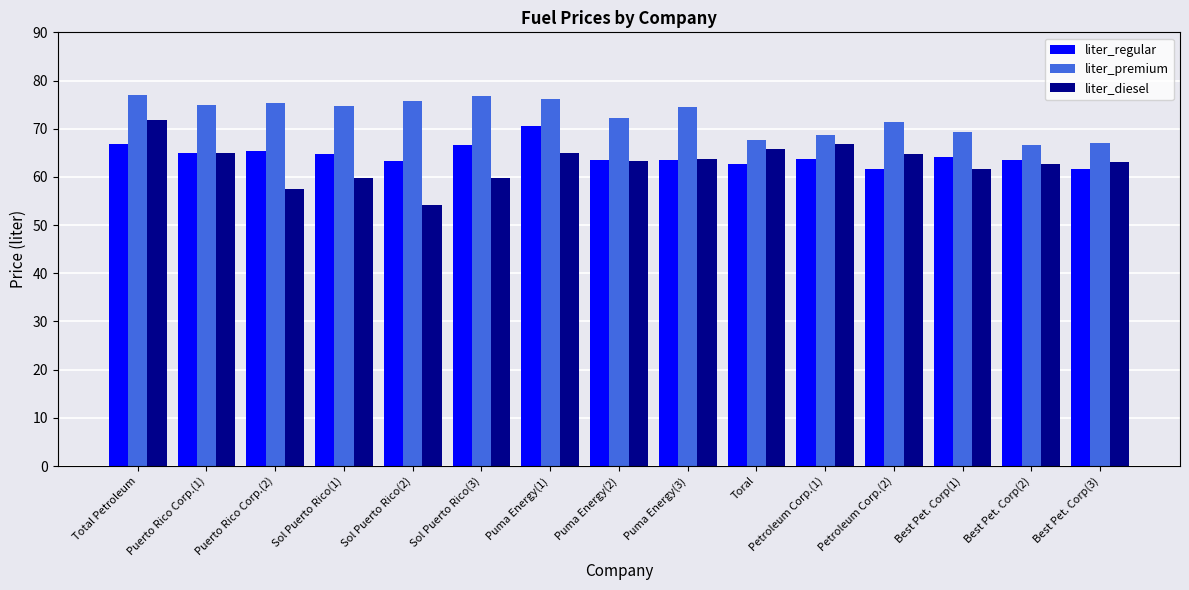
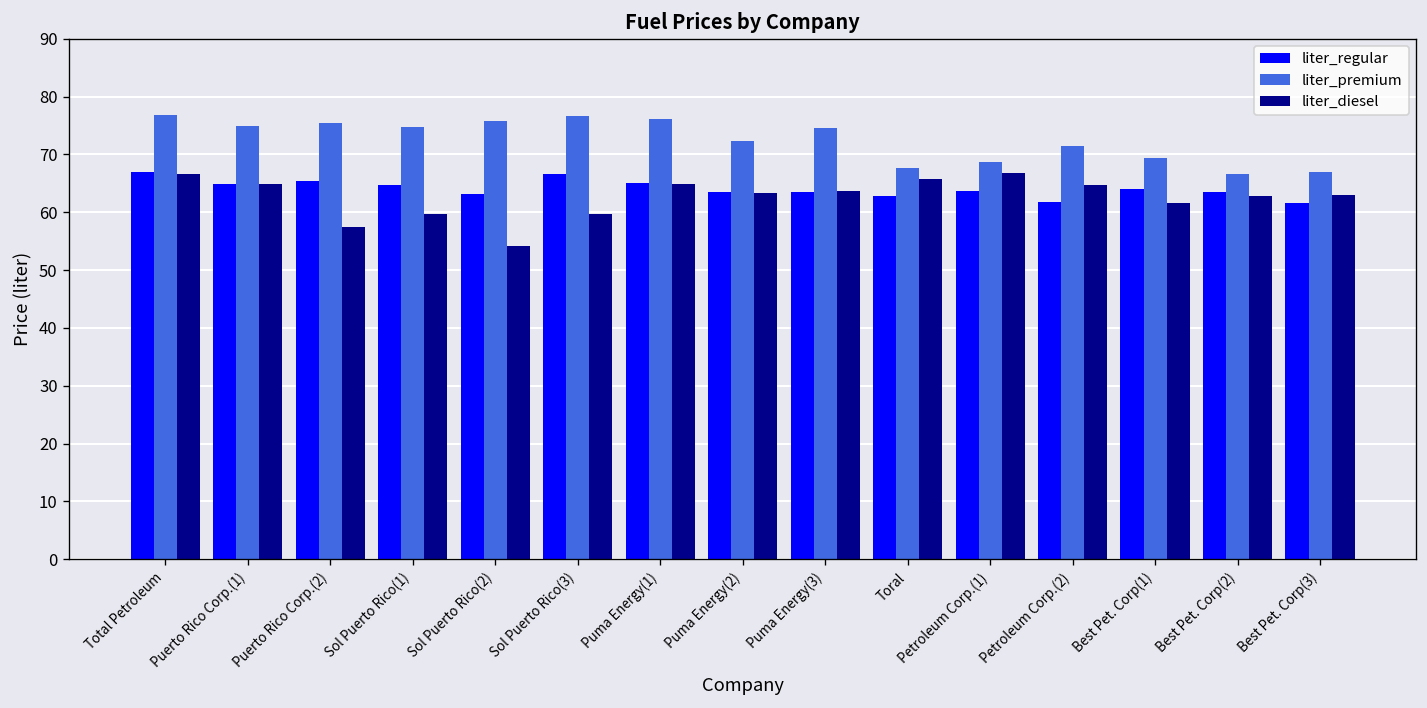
  {
    "liter_regular": {
      "Total Petroleum": 67,
      "Puerto Rico Corp.(1)": 65,
      "Puerto Rico Corp.(2)": 65,
      "Sol Puerto Rico(1)": 65,
      "Sol Puerto Rico(2)": 63,
      "Sol Puerto Rico(3)": 67,
-     "Puma Energy(1)": 71,
+     "Puma Energy(1)": 65,
      "Puma Energy(2)": 64,
      "Puma Energy(3)": 64,
      "Toral": 63,
      "Petroleum Corp.(1)": 64,
      "Petroleum Corp.(2)": 62,
      "Best Pet. Corp(1)": 64,
      "Best Pet. Corp(2)": 63,
      "Best Pet. Corp(3)": 62
    },
    "liter_premium": {
      "Total Petroleum": 77,
      "Puerto Rico Corp.(1)": 75,
      "Puerto Rico Corp.(2)": 75,
      "Sol Puerto Rico(1)": 75,
      "Sol Puerto Rico(2)": 76,
      "Sol Puerto Rico(3)": 77,
      "Puma Energy(1)": 76,
      "Puma Energy(2)": 72,
      "Puma Energy(3)": 75,
      "Toral": 68,
      "Petroleum Corp.(1)": 69,
      "Petroleum Corp.(2)": 71,
      "Best Pet. Corp(1)": 69,
      "Best Pet. Corp(2)": 67,
      "Best Pet. Corp(3)": 67
    },
    "liter_diesel": {
-     "Total Petroleum": 72,
+     "Total Petroleum": 67,
      "Puerto Rico Corp.(1)": 65,
      "Puerto Rico Corp.(2)": 58,
      "Sol Puerto Rico(1)": 60,
      "Sol Puerto Rico(2)": 54,
      "Sol Puerto Rico(3)": 60,
      "Puma Energy(1)": 65,
      "Puma Energy(2)": 63,
      "Puma Energy(3)": 64,
      "Toral": 66,
      "Petroleum Corp.(1)": 67,
      "Petroleum Corp.(2)": 65,
      "Best Pet. Corp(1)": 62,
      "Best Pet. Corp(2)": 63,
      "Best Pet. Corp(3)": 63
    }
  }
